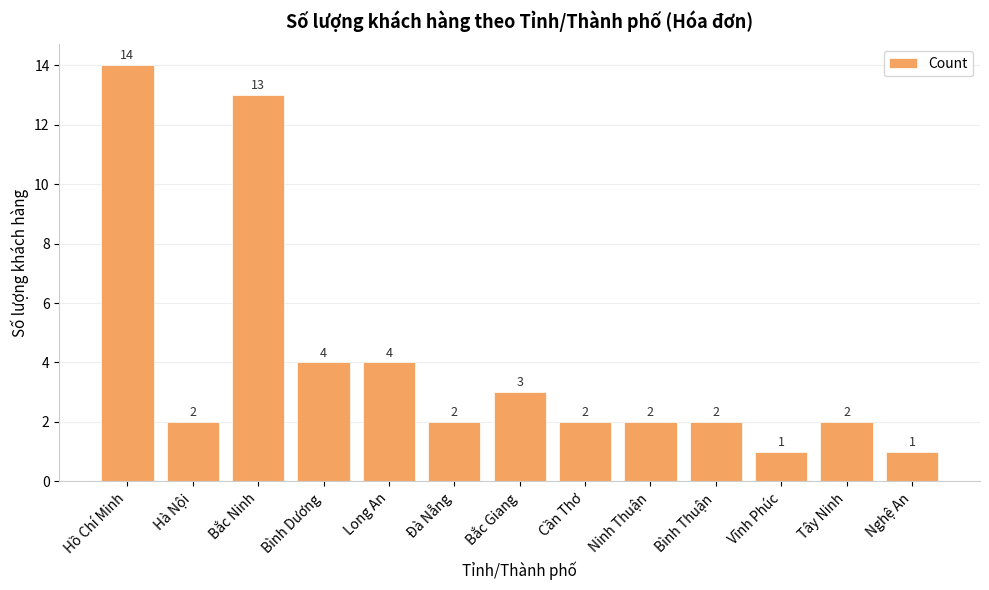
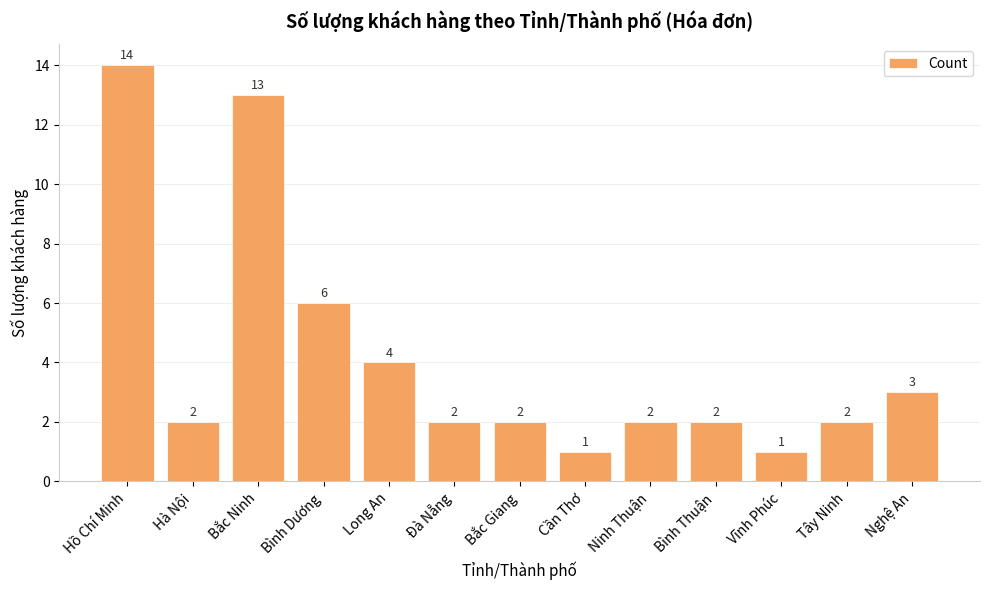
  {
    "Hồ Chí Minh": 14,
    "Hà Nội": 2,
    "Bắc Ninh": 13,
-   "Bình Dương": 4,
+   "Bình Dương": 6,
    "Long An": 4,
    "Đà Nẵng": 2,
-   "Bắc Giang": 3,
-   "Cần Thơ": 2,
+   "Bắc Giang": 2,
+   "Cần Thơ": 1,
    "Ninh Thuận": 2,
    "Bình Thuận": 2,
    "Vĩnh Phúc": 1,
    "Tây Ninh": 2,
-   "Nghệ An": 1
+   "Nghệ An": 3
  }
